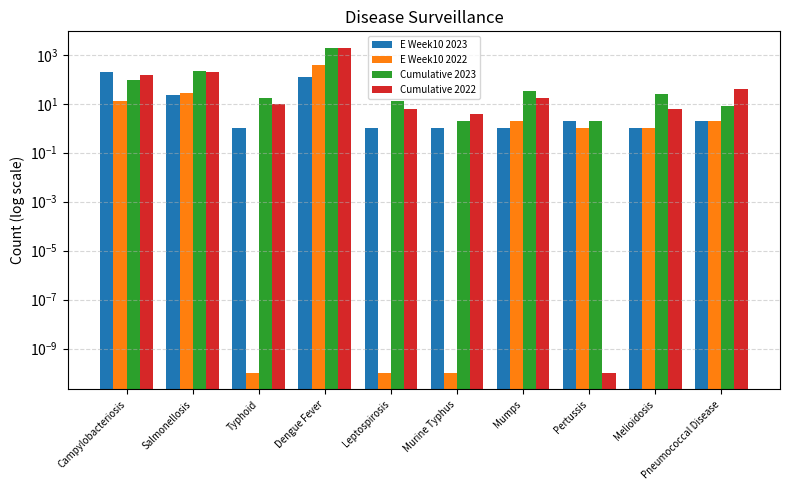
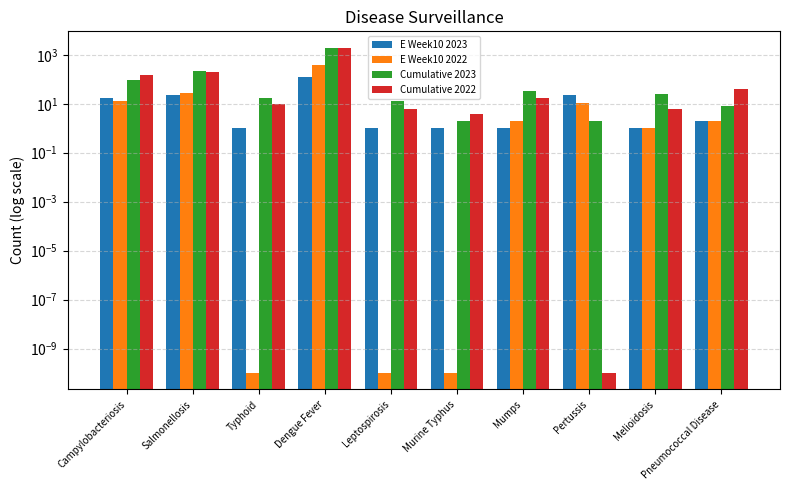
  {
    "E Week10 2023": {
-     "Campylobacteriosis": 200,
+     "Campylobacteriosis": 20,
      "Salmonellosis": 20,
      "Typhoid": 1,
      "Dengue Fever": 100,
      "Leptospirosis": 1,
      "Murine Typhus": 1,
      "Mumps": 1,
-     "Pertussis": 2,
+     "Pertussis": 20,
      "Melioidosis": 1,
      "Pneumococcal Disease": 2
    },
    "E Week10 2022": {
      "Campylobacteriosis": 10,
      "Salmonellosis": 30,
      "Typhoid": 0.00000000010,
      "Dengue Fever": 400,
      "Leptospirosis": 0.00000000010,
      "Murine Typhus": 0.00000000010,
      "Mumps": 2,
-     "Pertussis": 1,
+     "Pertussis": 10,
      "Melioidosis": 1,
      "Pneumococcal Disease": 2
    },
    "Cumulative 2023": {
      "Campylobacteriosis": 90,
      "Salmonellosis": 200,
      "Typhoid": 20,
      "Dengue Fever": 2000,
      "Leptospirosis": 10,
      "Murine Typhus": 2,
      "Mumps": 30,
      "Pertussis": 2,
      "Melioidosis": 30,
      "Pneumococcal Disease": 8
    },
    "Cumulative 2022": {
      "Campylobacteriosis": 100,
      "Salmonellosis": 200,
      "Typhoid": 10,
      "Dengue Fever": 2000,
      "Leptospirosis": 6,
      "Murine Typhus": 4,
      "Mumps": 20,
      "Pertussis": 0.00000000010,
      "Melioidosis": 6,
      "Pneumococcal Disease": 40
    }
  }
